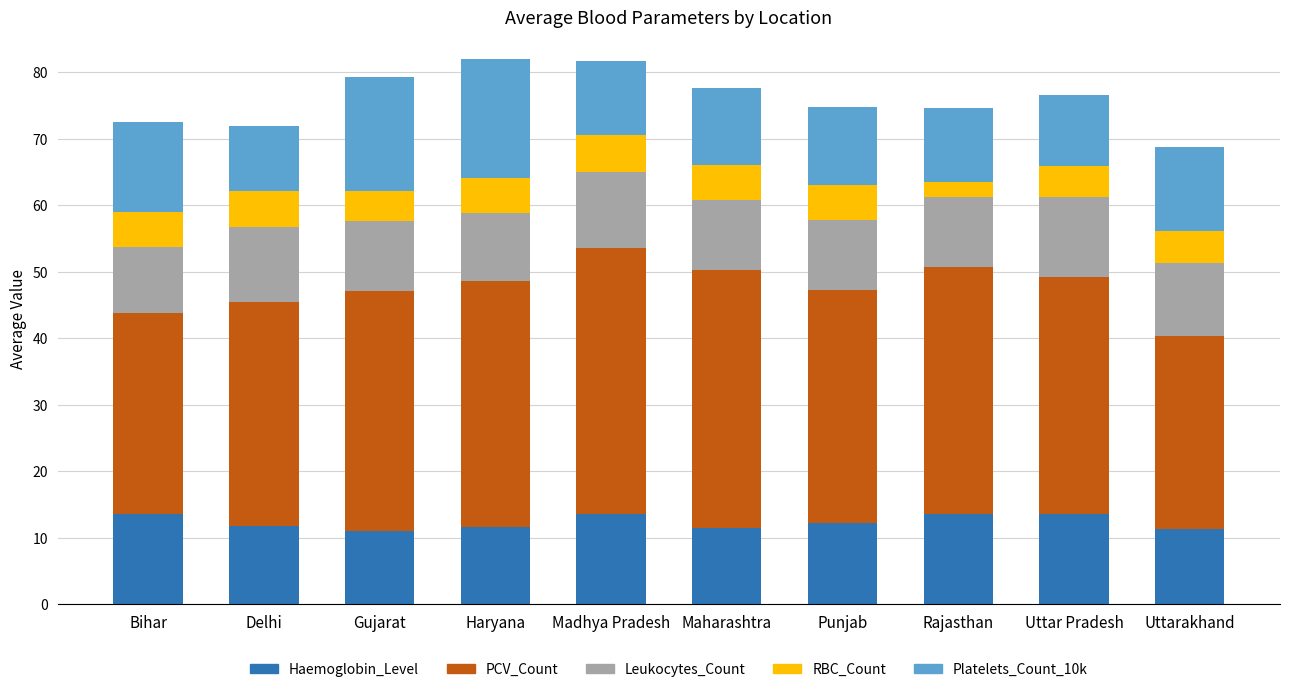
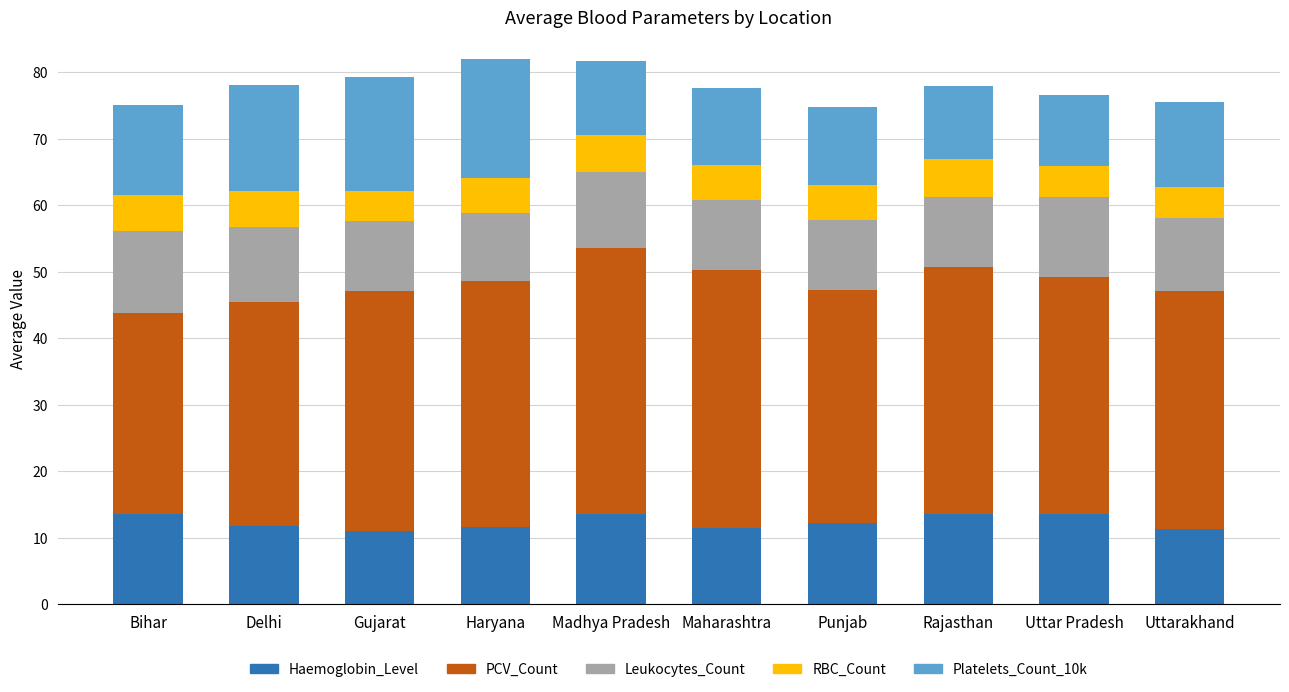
  {
    "Haemoglobin_Level": {
      "Bihar": 13,
      "Delhi": 12,
      "Gujarat": 11,
      "Haryana": 12,
      "Madhya Pradesh": 14,
      "Maharashtra": 11,
      "Punjab": 12,
      "Rajasthan": 14,
      "Uttar Pradesh": 14,
      "Uttarakhand": 11
    },
    "PCV_Count": {
      "Bihar": 30,
      "Delhi": 34,
      "Gujarat": 36,
      "Haryana": 37,
      "Madhya Pradesh": 40,
      "Maharashtra": 39,
      "Punjab": 35,
      "Rajasthan": 37,
      "Uttar Pradesh": 36,
-     "Uttarakhand": 29
+     "Uttarakhand": 36
    },
    "Leukocytes_Count": {
-     "Bihar": 10,
+     "Bihar": 12,
      "Delhi": 11,
      "Gujarat": 11,
      "Haryana": 10,
      "Madhya Pradesh": 11,
      "Maharashtra": 10,
      "Punjab": 10,
      "Rajasthan": 10,
      "Uttar Pradesh": 12,
      "Uttarakhand": 11
    },
    "RBC_Count": {
      "Bihar": 5,
      "Delhi": 5,
      "Gujarat": 5,
      "Haryana": 5,
      "Madhya Pradesh": 5,
      "Maharashtra": 5,
      "Punjab": 5,
-     "Rajasthan": 2,
+     "Rajasthan": 6,
      "Uttar Pradesh": 5,
      "Uttarakhand": 5
    },
    "Platelets_Count_10k": {
      "Bihar": 14,
-     "Delhi": 10,
+     "Delhi": 16,
      "Gujarat": 17,
      "Haryana": 18,
      "Madhya Pradesh": 11,
      "Maharashtra": 12,
      "Punjab": 12,
      "Rajasthan": 11,
      "Uttar Pradesh": 11,
      "Uttarakhand": 13
    }
  }
